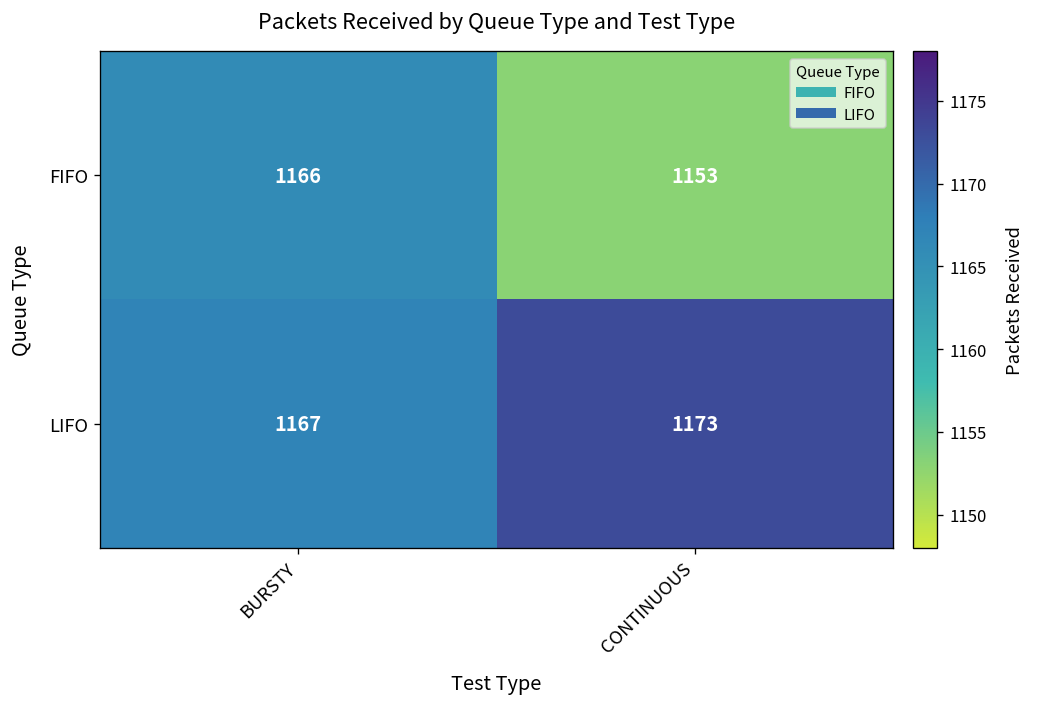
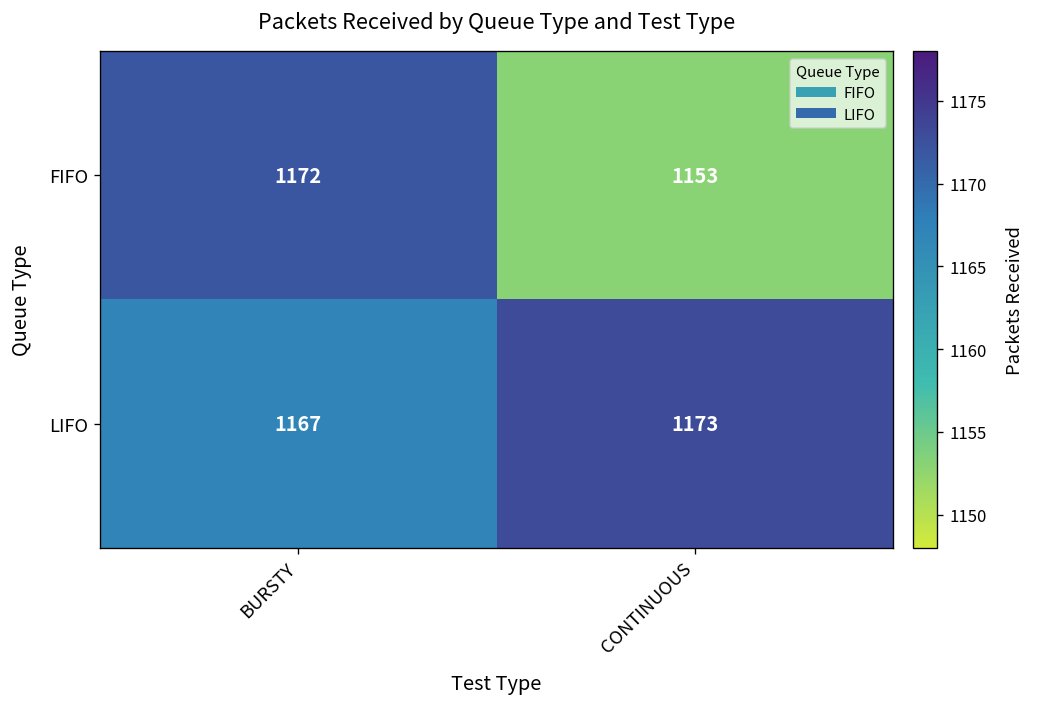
  {
    "FIFO": {
-     "BURSTY": 1166,
+     "BURSTY": 1172,
      "CONTINUOUS": 1153
    },
    "LIFO": {
      "BURSTY": 1167,
      "CONTINUOUS": 1173
    }
  }
